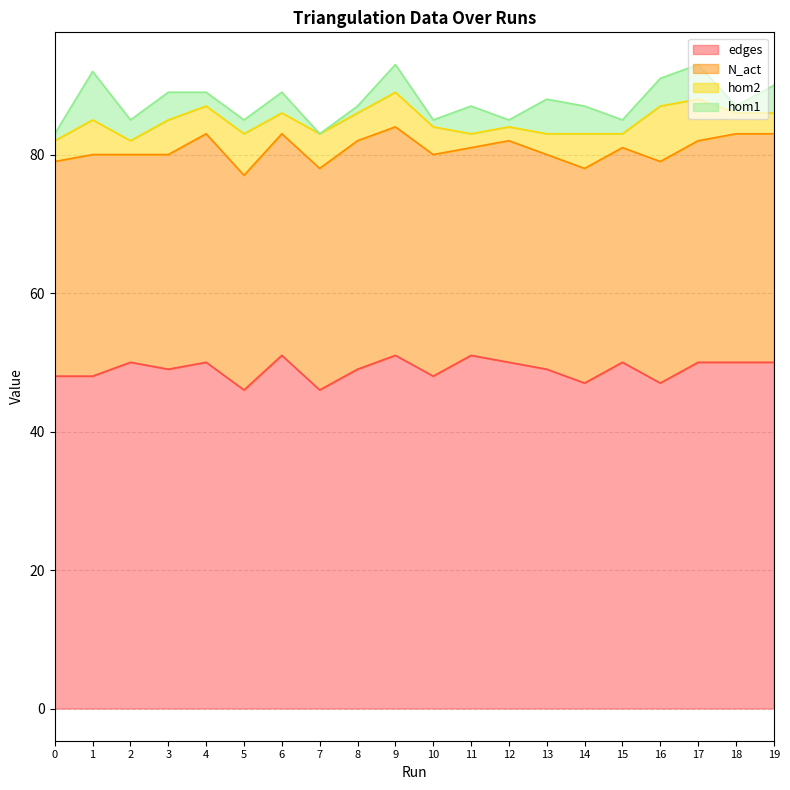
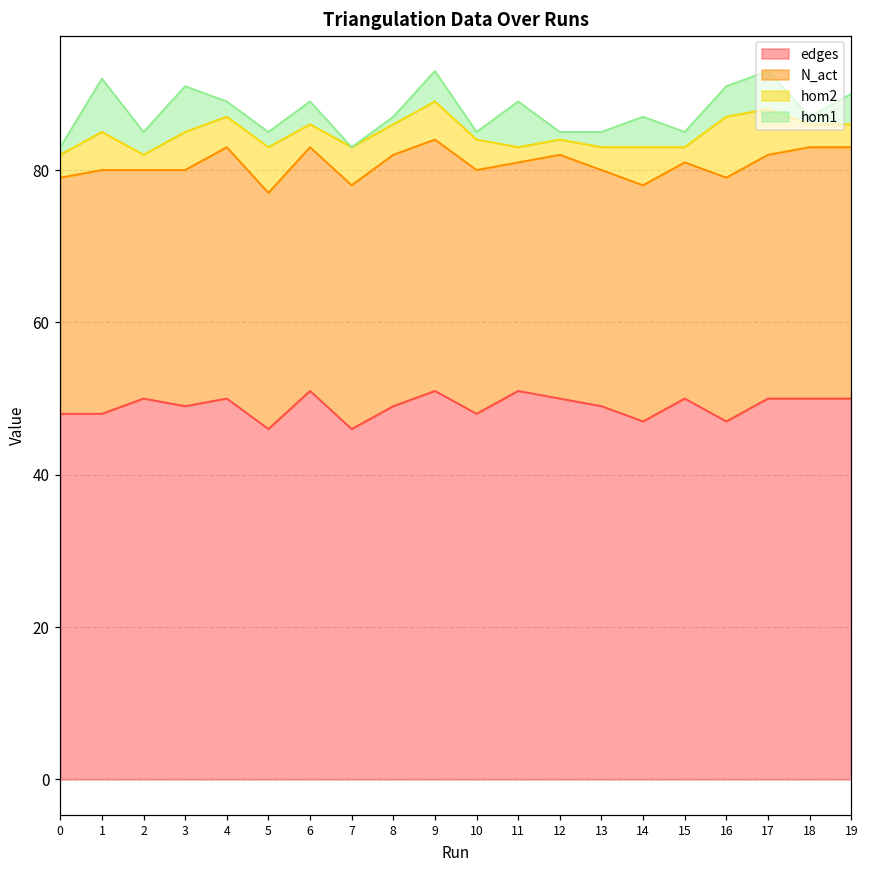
  {
    "edges": {
      "0": 48,
      "1": 48,
      "2": 50,
      "3": 49,
      "4": 50,
      "5": 46,
      "6": 51,
      "7": 46,
      "8": 49,
      "9": 51,
      "10": 48,
      "11": 51,
      "12": 50,
      "13": 49,
      "14": 47,
      "15": 50,
      "16": 47,
      "17": 50,
      "18": 50,
      "19": 50
    },
    "hom1": {
      "0": 1,
      "1": 7,
      "2": 3,
-     "3": 4,
+     "3": 6,
      "4": 2,
      "5": 2,
      "6": 3,
      "8": 1,
      "9": 4,
      "10": 1,
-     "11": 4,
+     "11": 6,
      "12": 1,
-     "13": 5,
+     "13": 2,
      "14": 4,
      "15": 2,
      "16": 4,
      "19": 4
    }
  }
